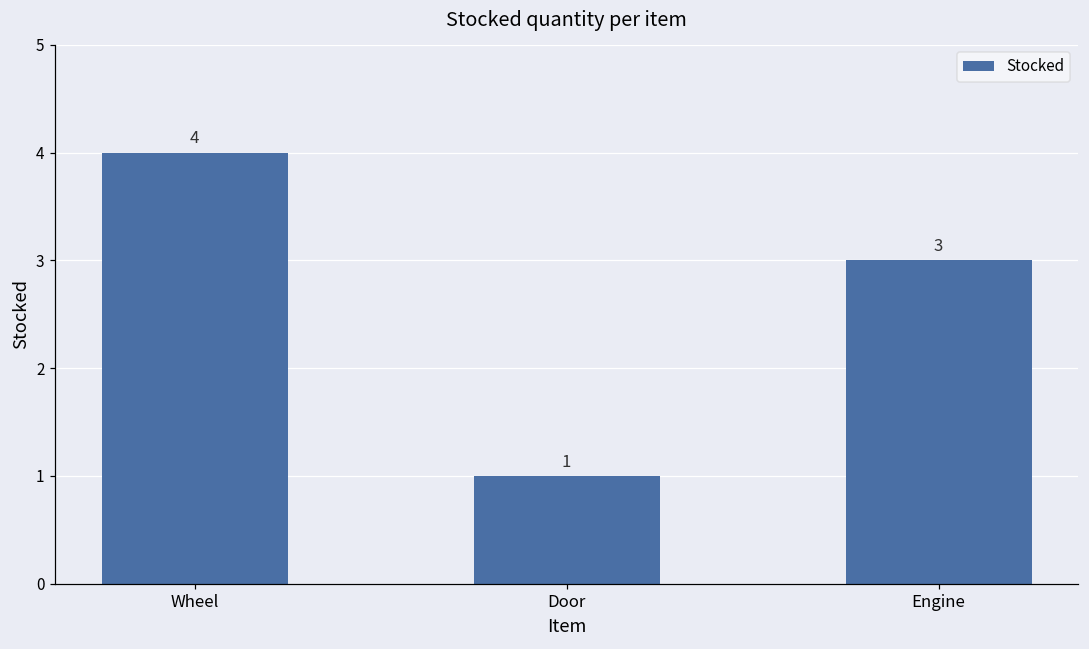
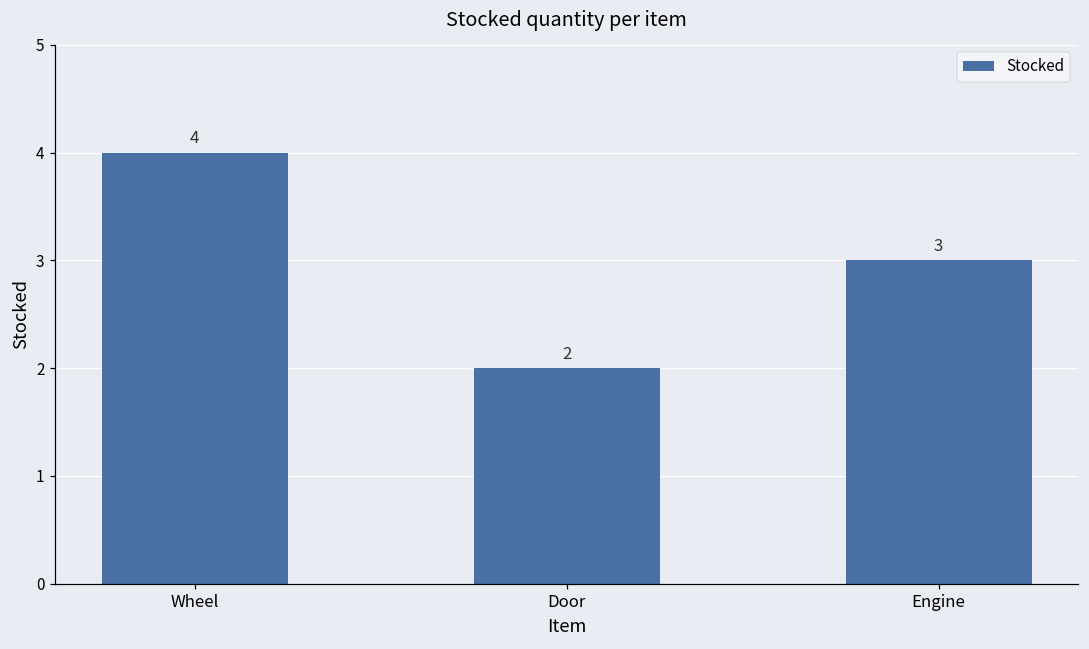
  {
    "Wheel": 4,
-   "Door": 1,
+   "Door": 2,
    "Engine": 3
  }
